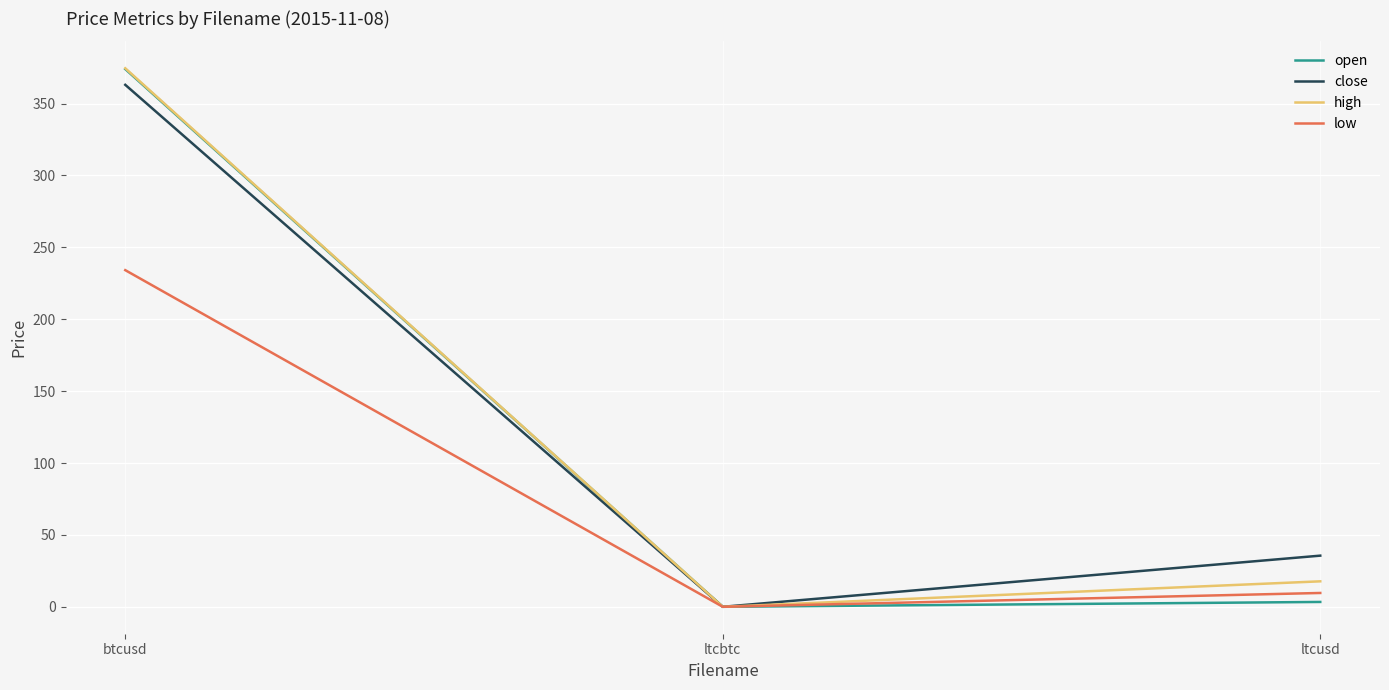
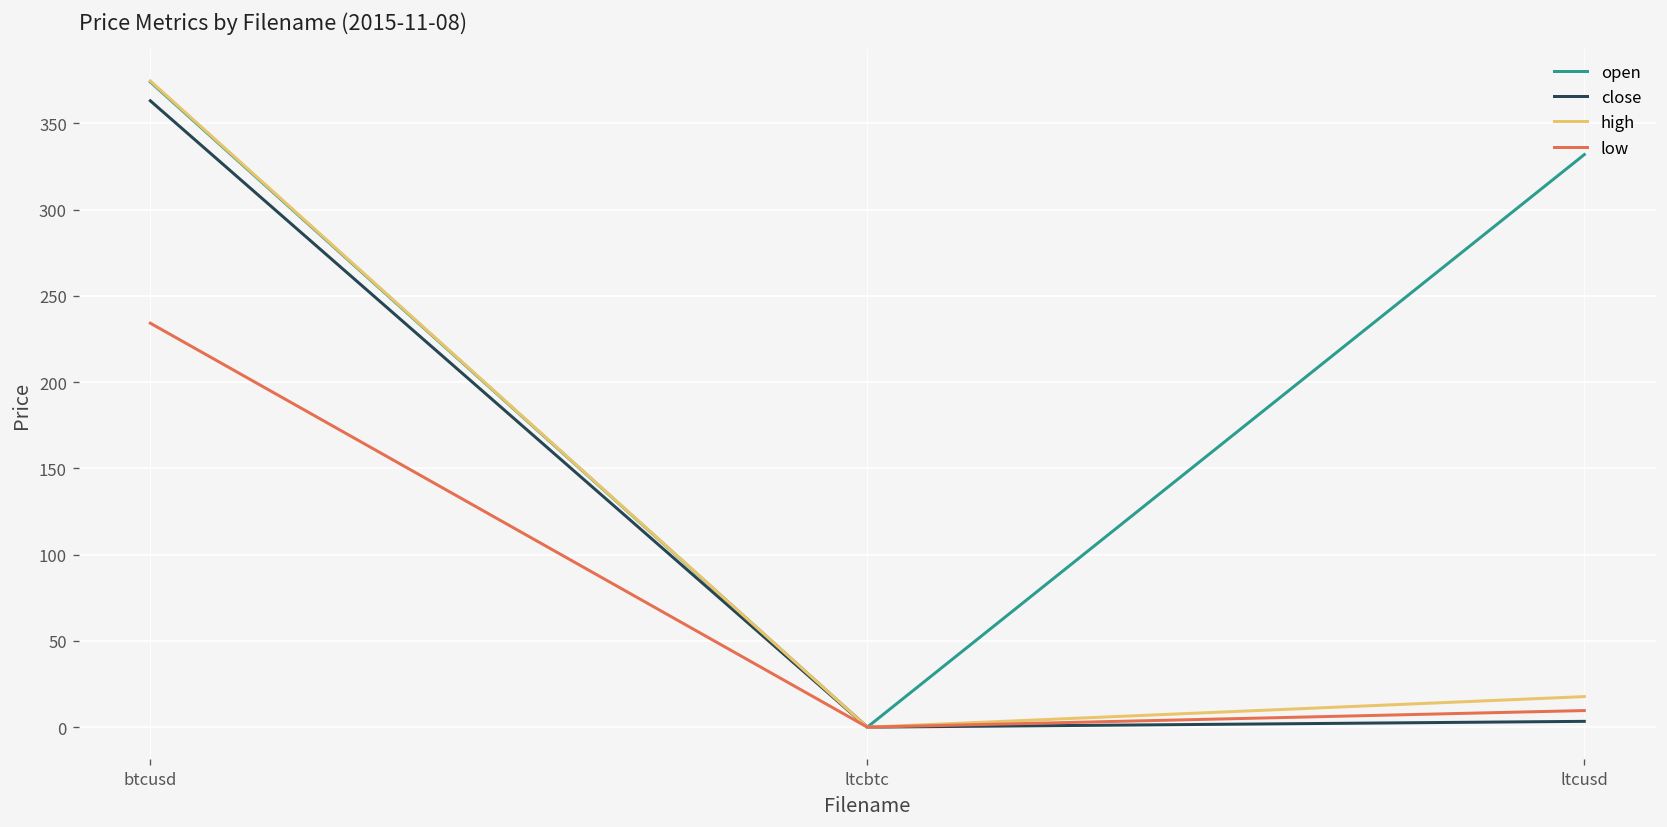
  {
    "open": {
-     "ltcusd": 3
+     "ltcusd": 332
    },
    "close": {
      "btcusd": 363,
-     "ltcusd": 36
+     "ltcusd": 3
    },
    "high": {
      "ltcusd": 18
    },
    "low": {
      "btcusd": 234,
      "ltcusd": 10
    }
  }
